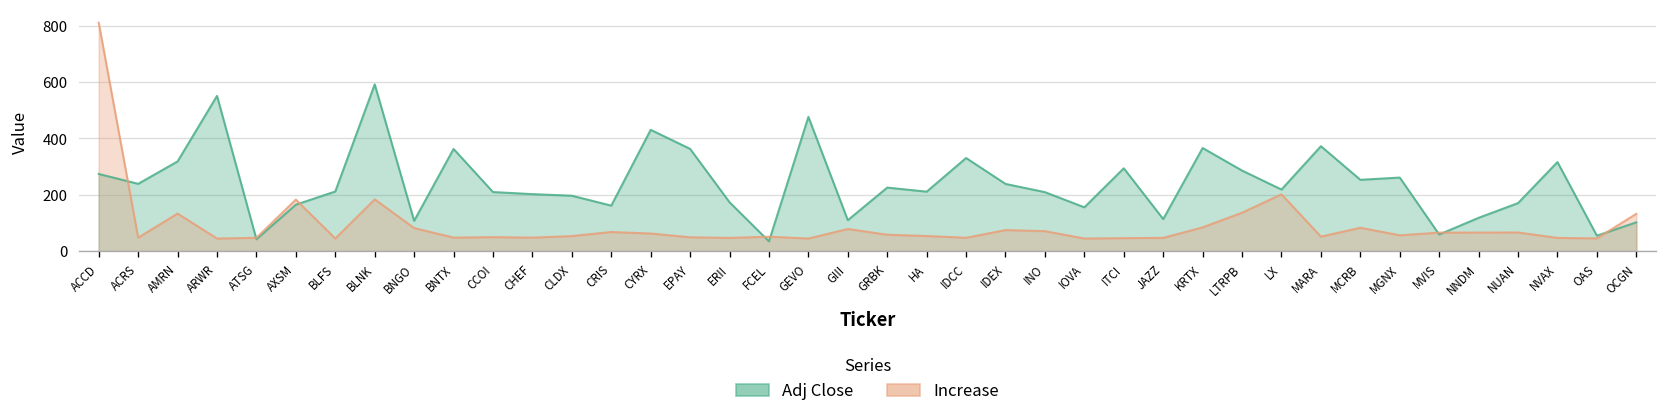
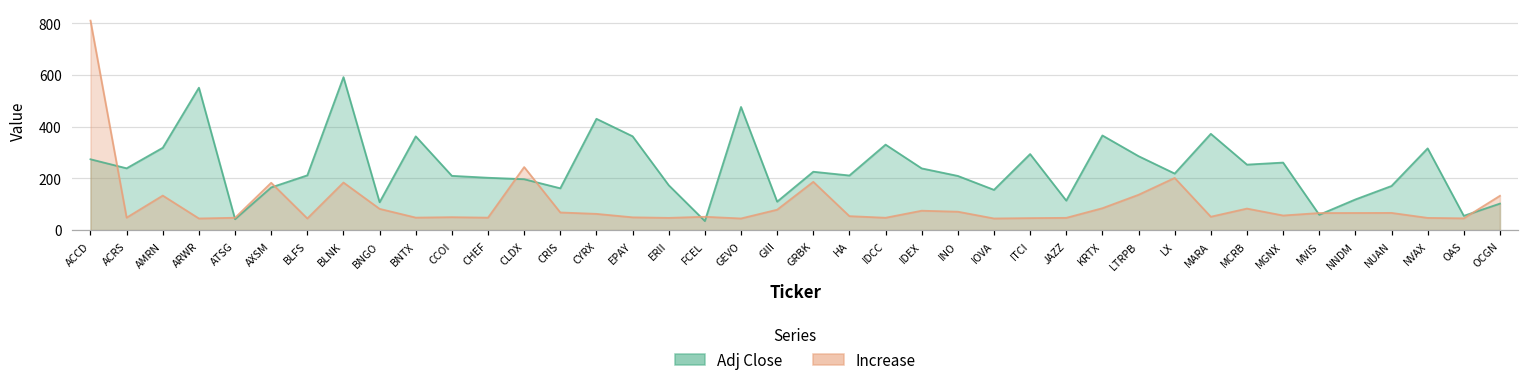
  {
    "Adj Close": {
      "ACCD": 270,
      "ACRS": 240,
      "AMRN": 320,
      "ARWR": 550,
      "AXSM": 170,
      "BLFS": 210,
      "BLNK": 590,
      "BNGO": 110,
      "BNTX": 360,
      "CCOI": 210,
      "CHEF": 200,
      "CLDX": 200,
      "CRIS": 160,
      "CYRX": 430,
      "EPAY": 360,
      "ERII": 170,
      "FCEL": 40,
      "GEVO": 480,
      "GIII": 110,
      "GRBK": 230,
      "HA": 210,
      "IDCC": 330,
      "IDEX": 240,
      "INO": 210,
      "IOVA": 160,
      "ITCI": 290,
      "JAZZ": 110,
      "KRTX": 370,
      "LTRPB": 290,
      "LX": 220,
      "MARA": 370,
      "MCRB": 250,
      "MGNX": 260,
      "NNDM": 120,
      "NUAN": 170,
      "NVAX": 320,
      "OCGN": 100
    },
    "Increase": {
      "ACCD": 810,
      "ACRS": 50,
      "AMRN": 130,
      "ARWR": 50,
      "AXSM": 180,
      "BLFS": 50,
      "BLNK": 180,
      "BNGO": 80,
      "BNTX": 50,
      "CCOI": 50,
      "CHEF": 50,
-     "CLDX": 50,
+     "CLDX": 240,
      "CRIS": 70,
      "CYRX": 60,
      "EPAY": 50,
      "ERII": 50,
      "FCEL": 50,
      "GEVO": 50,
      "GIII": 80,
-     "GRBK": 60,
+     "GRBK": 190,
      "HA": 50,
      "IDCC": 50,
      "IDEX": 80,
      "INO": 70,
      "IOVA": 50,
      "ITCI": 50,
      "JAZZ": 50,
      "KRTX": 80,
      "LTRPB": 140,
      "LX": 200,
      "MARA": 50,
      "MCRB": 80,
      "MGNX": 60,
      "NNDM": 70,
      "NUAN": 70,
      "NVAX": 50,
      "OCGN": 130
    }
  }
